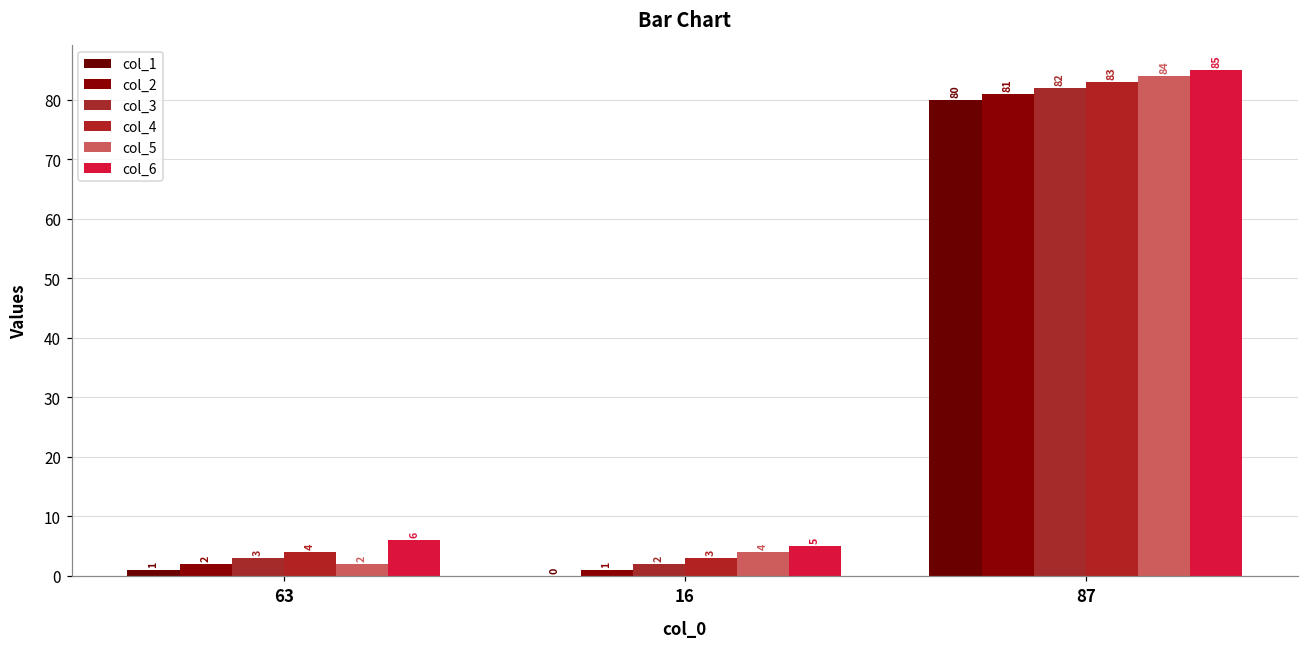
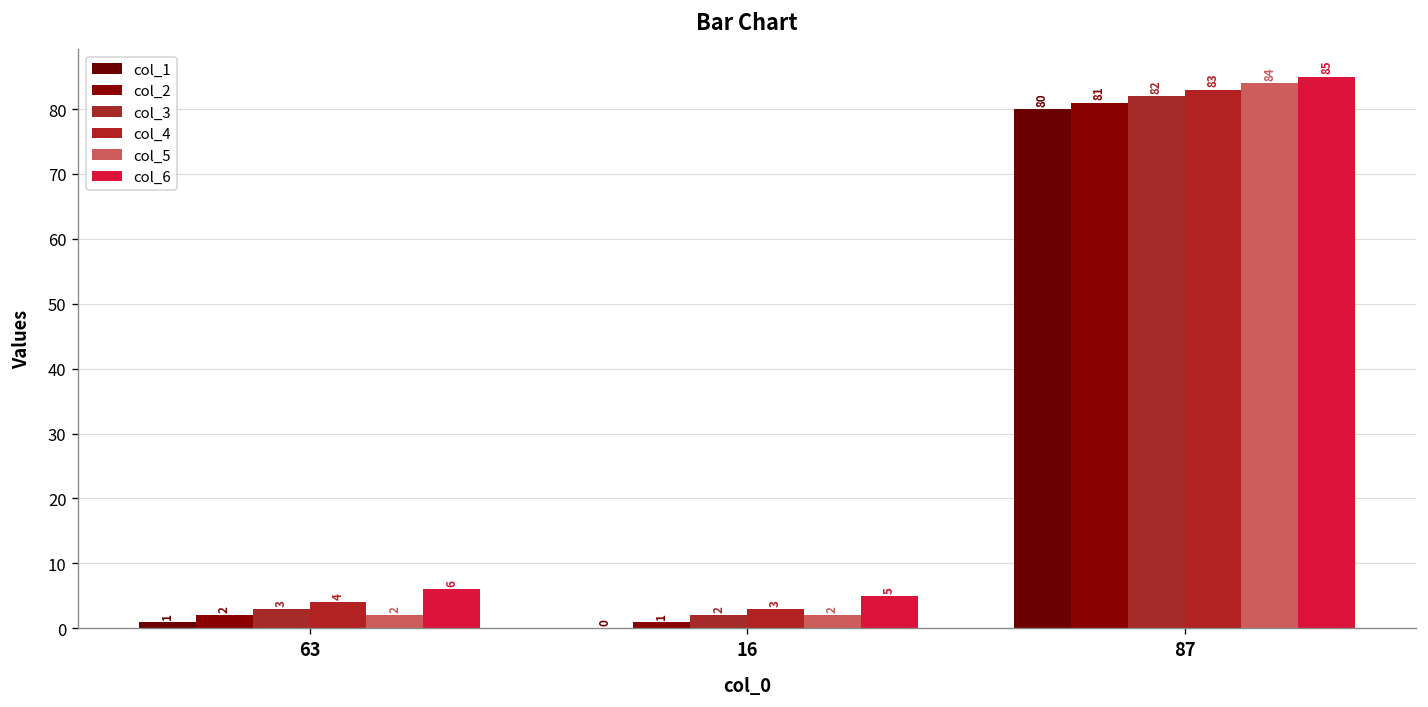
  {
    "col_5": {
      "63": 2,
-     "16": 4,
+     "16": 2,
      "87": 84
    }
  }
